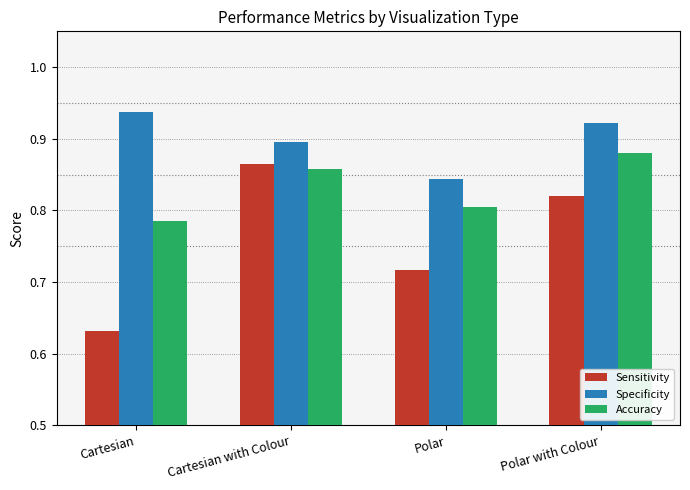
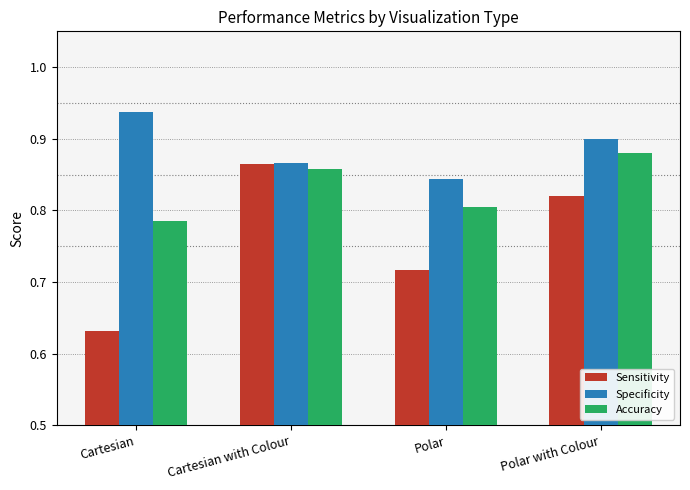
  {
    "Sensitivity": {
      "Cartesian": 0.63,
      "Cartesian with Colour": 0.86,
      "Polar": 0.72,
      "Polar with Colour": 0.82
    },
    "Specificity": {
      "Cartesian": 0.94,
-     "Cartesian with Colour": 0.90,
+     "Cartesian with Colour": 0.87,
      "Polar": 0.84,
-     "Polar with Colour": 0.92
+     "Polar with Colour": 0.90
    },
    "Accuracy": {
      "Cartesian": 0.78,
      "Cartesian with Colour": 0.86,
      "Polar": 0.80,
      "Polar with Colour": 0.88
    }
  }
